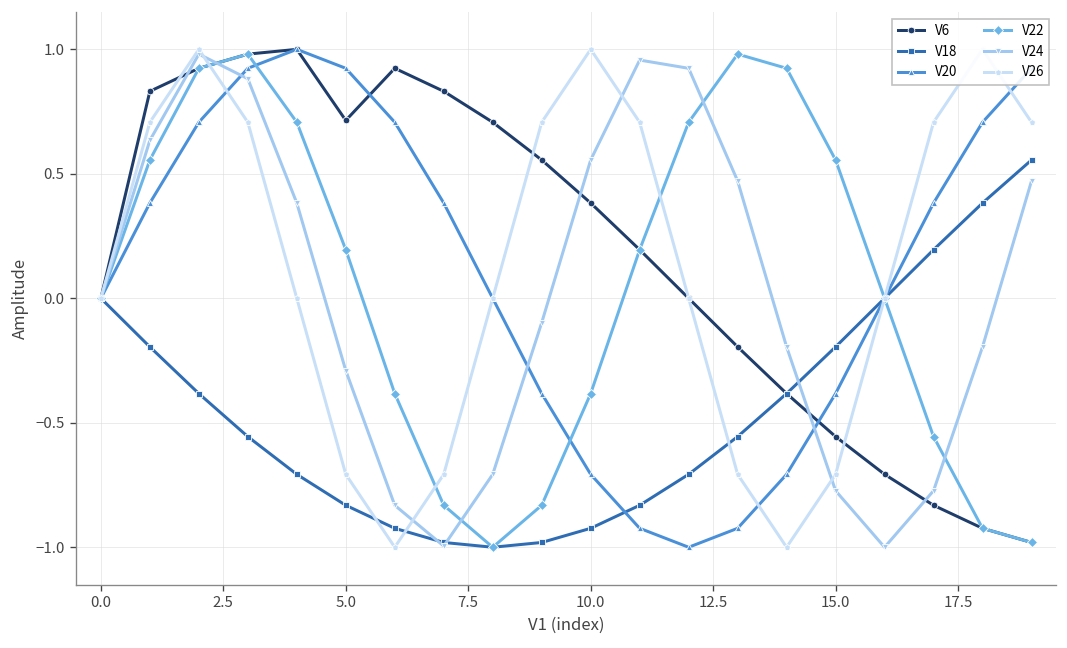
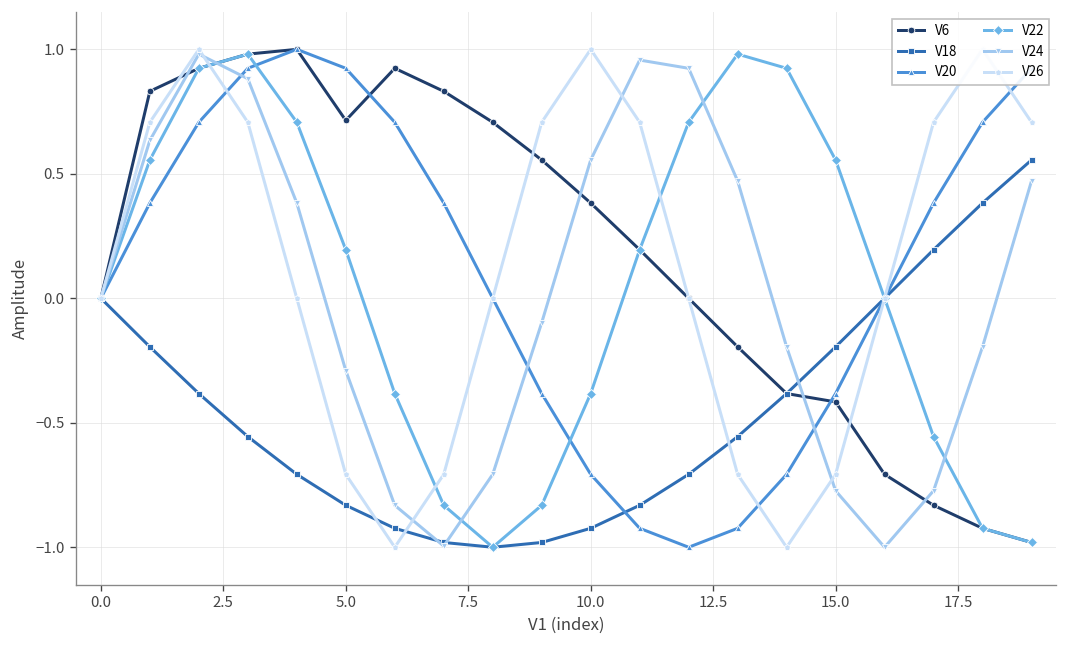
  {
    "V6": {
      "5.0": 0.71,
      "10.0": 0.38,
-     "15.0": -0.56
+     "15.0": -0.42
    }
  }
